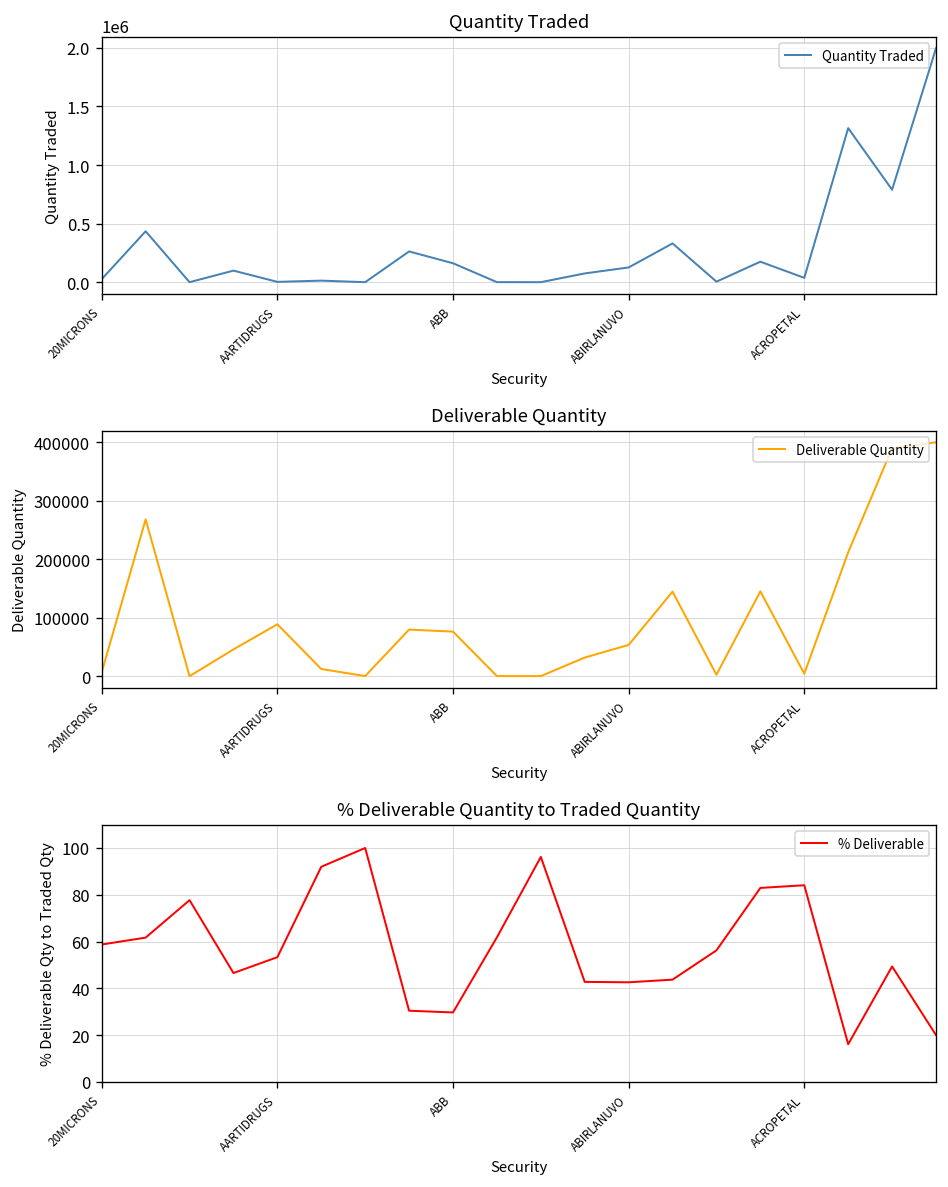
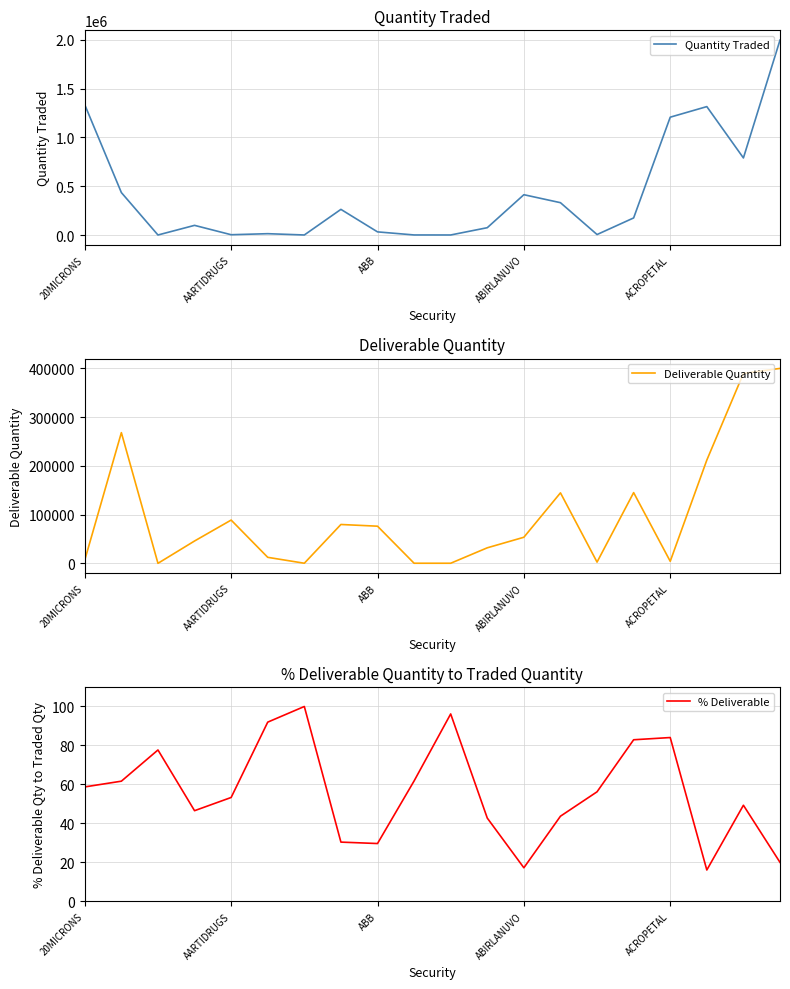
  {
    "Quantity Traded": {
-     "20MICRONS": 0,
+     "20MICRONS": 1300000,
      "AARTIDRUGS": 0,
-     "ABB": 200000,
-     "ABIRLANUVO": 100000,
-     "ACROPETAL": 0
+     "ABB": 0,
+     "ABIRLANUVO": 400000,
+     "ACROPETAL": 1200000
    },
    "Deliverable Quantity": {
      "20MICRONS": 10000,
      "AARTIDRUGS": 90000,
      "ABB": 80000,
      "ABIRLANUVO": 50000,
      "ACROPETAL": 0
    },
    "% Deliverable Quantity to Traded Quantity": {
      "20MICRONS": 59,
      "AARTIDRUGS": 53,
      "ABB": 30,
-     "ABIRLANUVO": 43,
+     "ABIRLANUVO": 17,
      "ACROPETAL": 84
    }
  }
